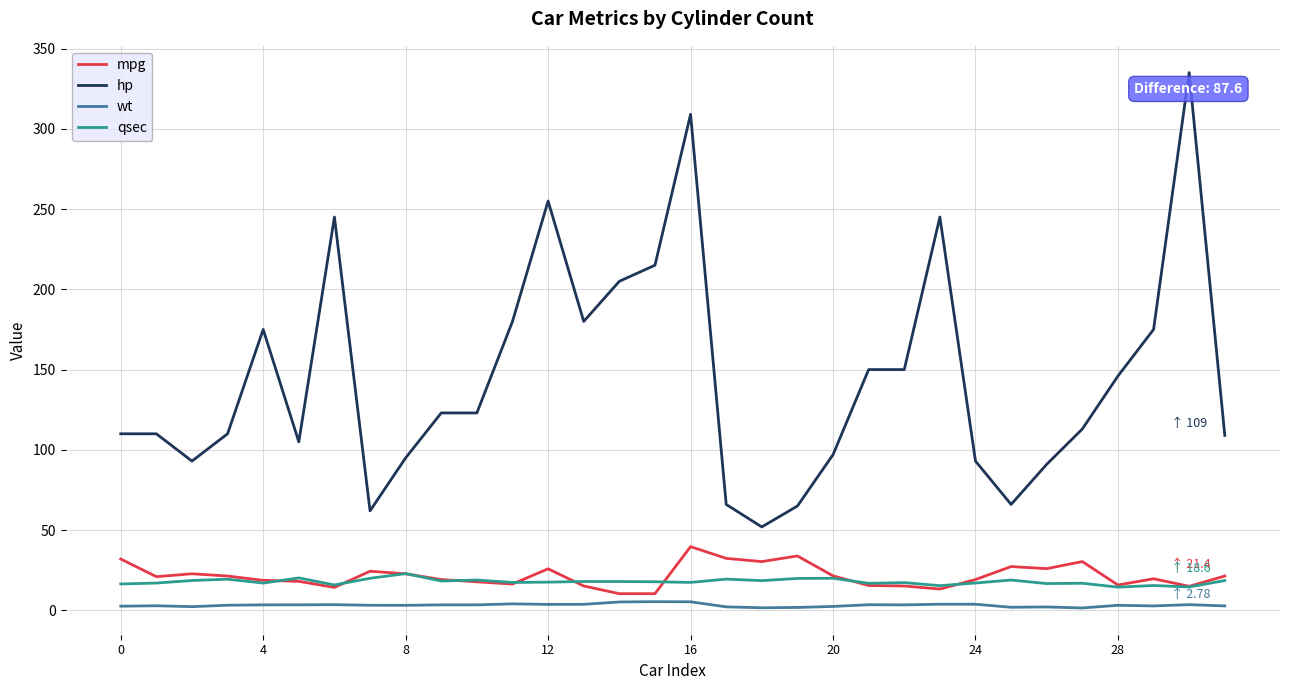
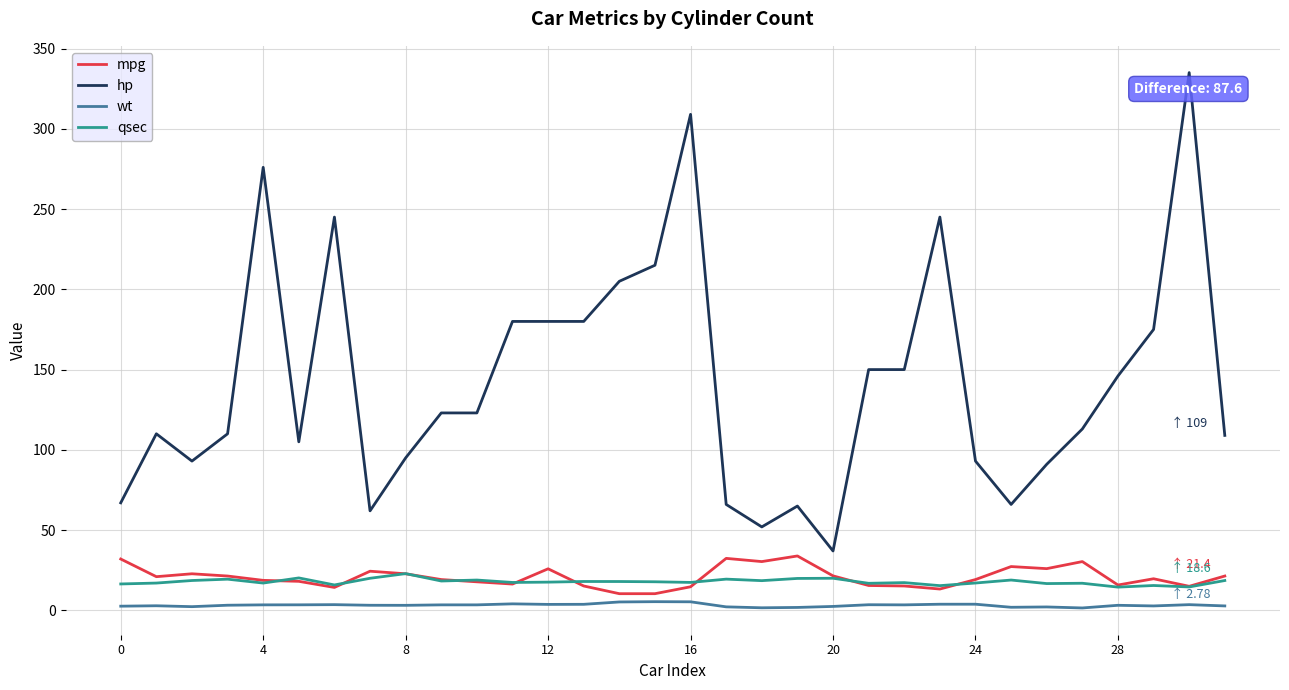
  {
    "mpg": {
      "0": 32,
      "4": 19,
      "12": 26,
-     "16": 40,
+     "16": 15,
      "24": 19
    },
    "hp": {
-     "0": 110,
-     "4": 175,
+     "0": 67,
+     "4": 276,
      "8": 95,
-     "12": 255,
+     "12": 180,
      "16": 309,
-     "20": 97,
+     "20": 37,
      "24": 93,
      "28": 146
    }
  }
